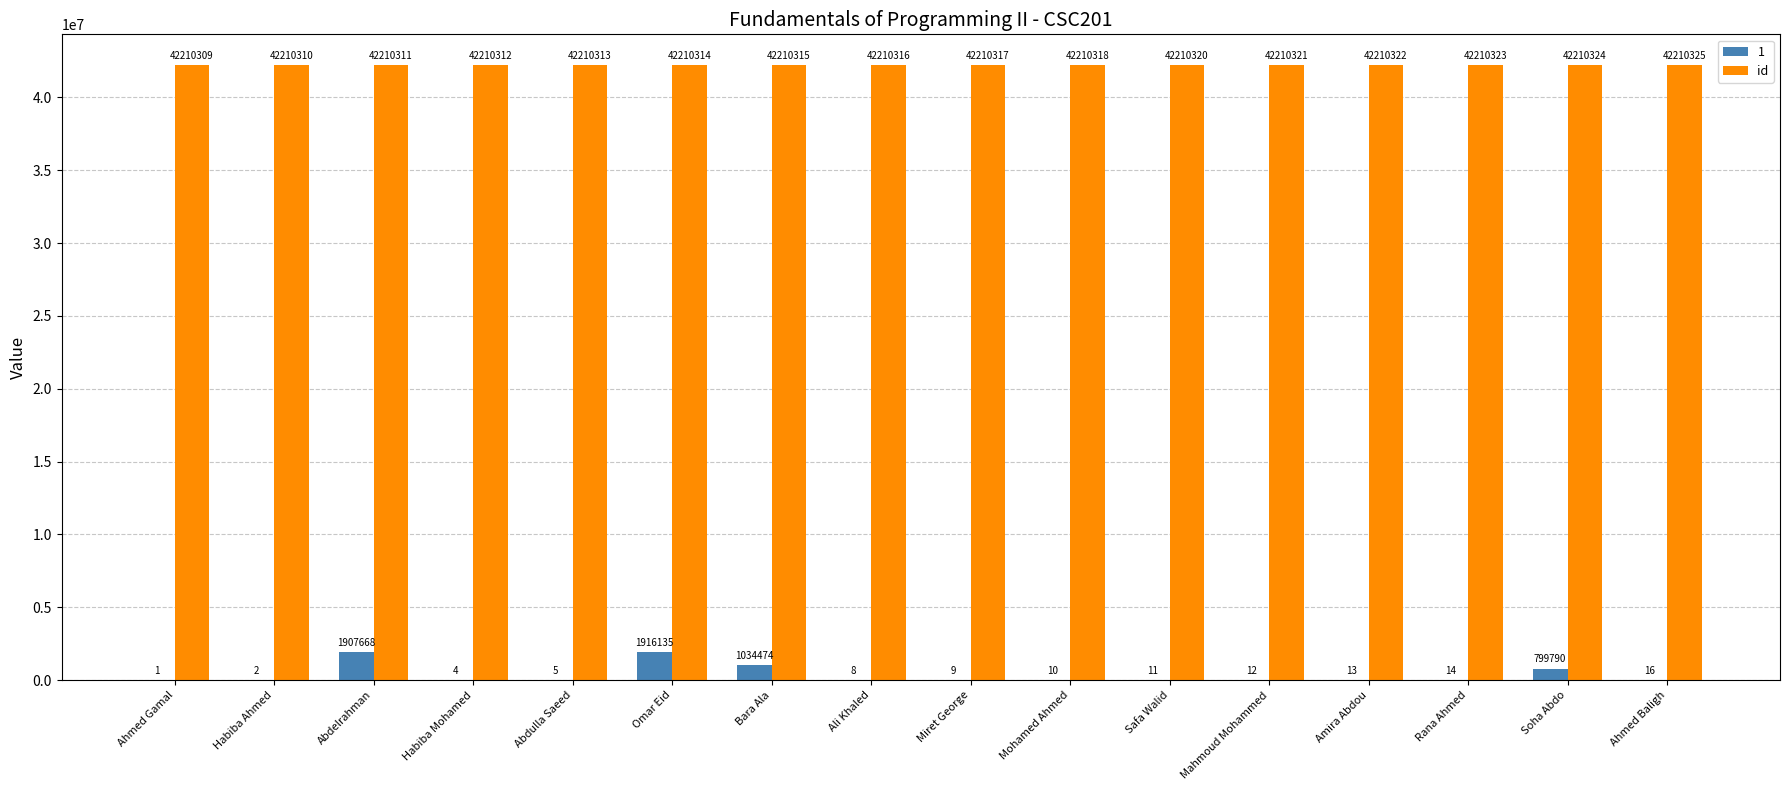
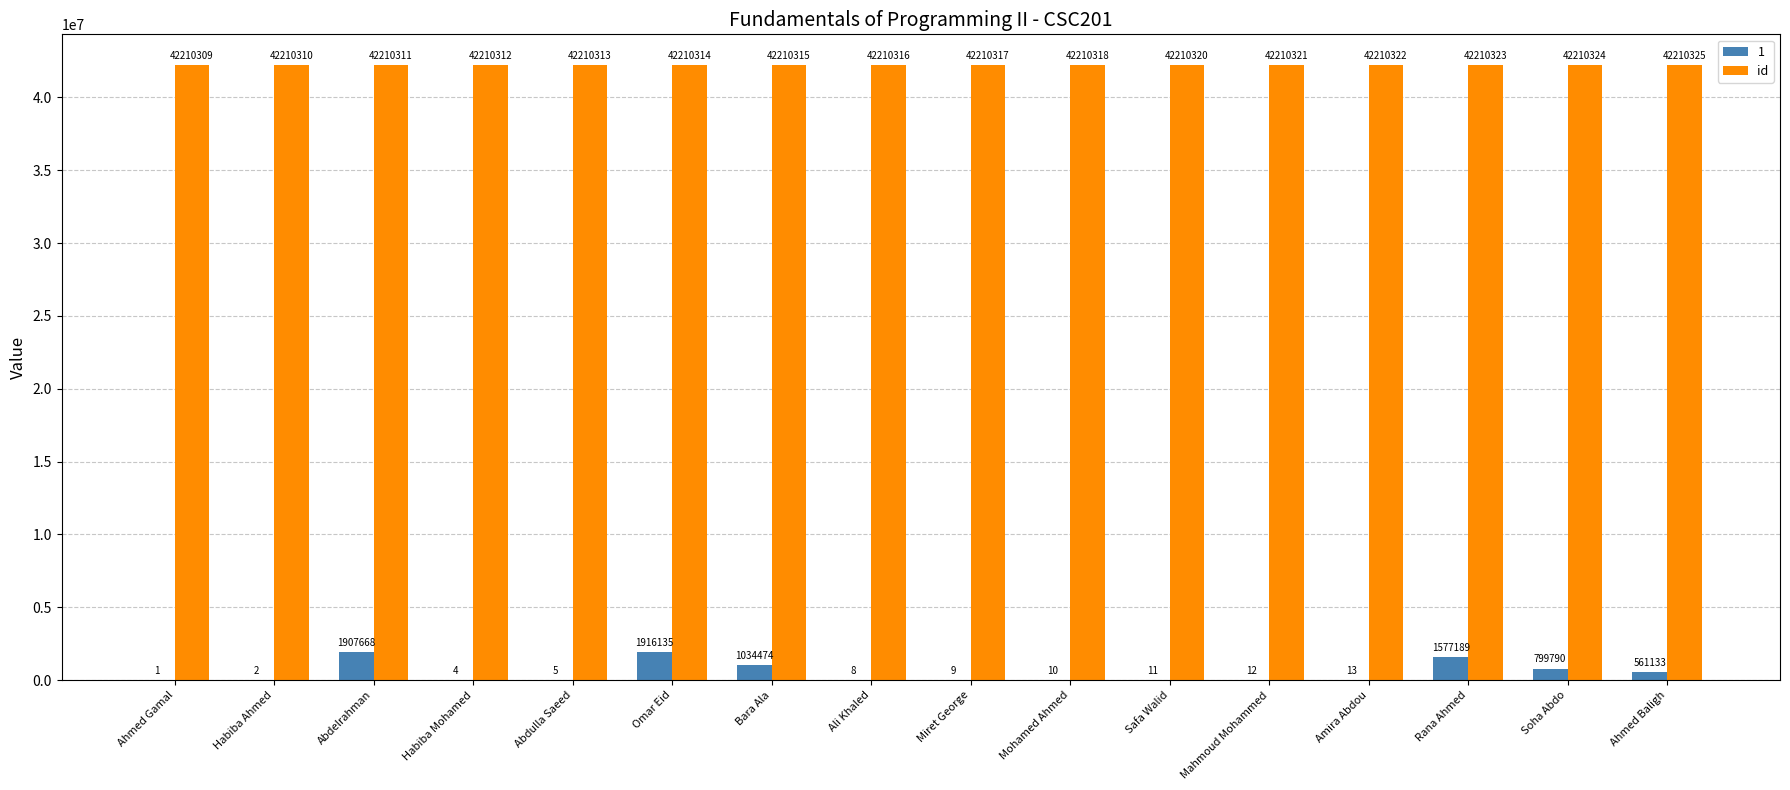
  {
    "1": {
      "Ahmed Gamal": 1,
      "Habiba Ahmed": 2,
      "Abdelrahman": 1907668,
      "Habiba Mohamed": 4,
      "Abdulla Saeed": 5,
      "Omar Eid": 1916135,
      "Bara Ala": 1034474,
      "Ali Khaled": 8,
      "Miret George": 9,
      "Mohamed Ahmed": 10,
      "Safa Walid": 11,
      "Mahmoud Mohammed": 12,
      "Amira Abdou": 13,
-     "Rana Ahmed": 14,
+     "Rana Ahmed": 1577189,
      "Soha Abdo": 799790,
-     "Ahmed Baligh": 16
+     "Ahmed Baligh": 561133
    },
    "id": {
      "Ahmed Gamal": 42210309,
      "Habiba Ahmed": 42210310,
      "Abdelrahman": 42210311,
      "Habiba Mohamed": 42210312,
      "Abdulla Saeed": 42210313,
      "Omar Eid": 42210314,
      "Bara Ala": 42210315,
      "Ali Khaled": 42210316,
      "Miret George": 42210317,
      "Mohamed Ahmed": 42210318,
      "Safa Walid": 42210320,
      "Mahmoud Mohammed": 42210321,
      "Amira Abdou": 42210322,
      "Rana Ahmed": 42210323,
      "Soha Abdo": 42210324,
      "Ahmed Baligh": 42210325
    }
  }
